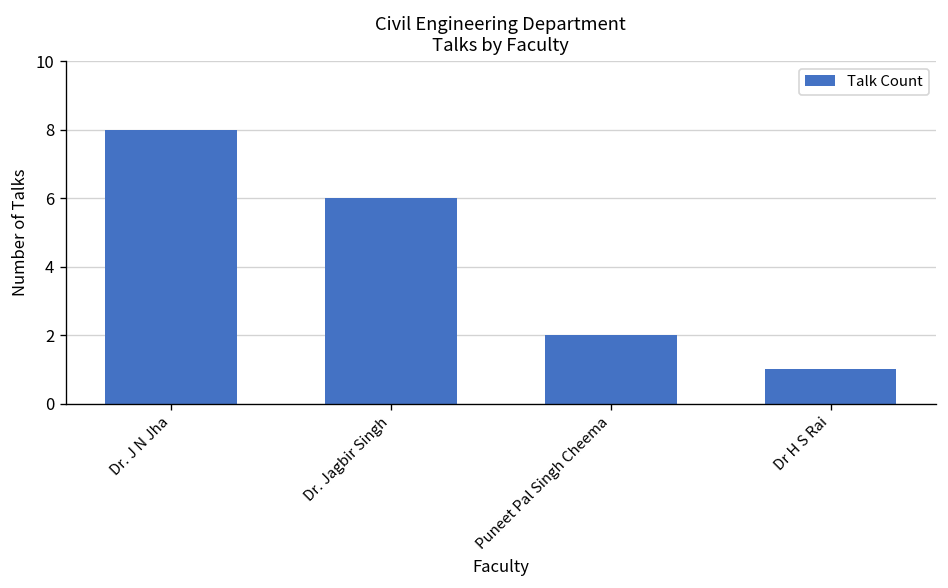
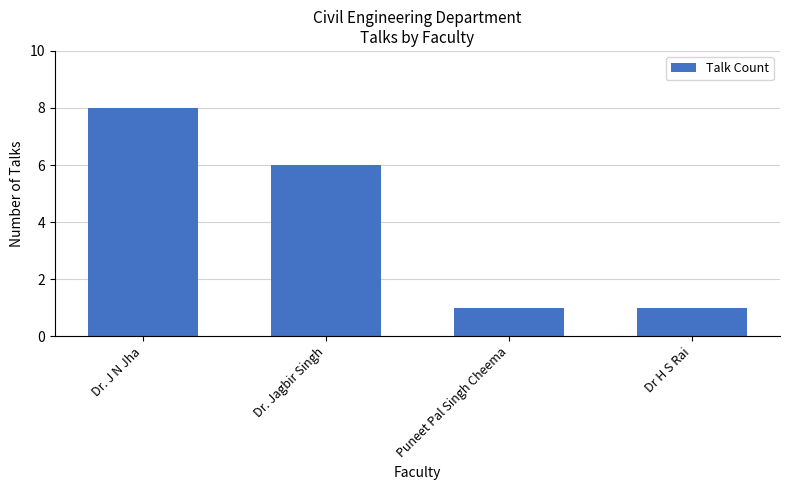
  {
    "Dr. J N Jha": 8,
    "Dr. Jagbir Singh": 6,
-   "Puneet Pal Singh Cheema": 2,
+   "Puneet Pal Singh Cheema": 1,
    "Dr H S Rai": 1
  }
